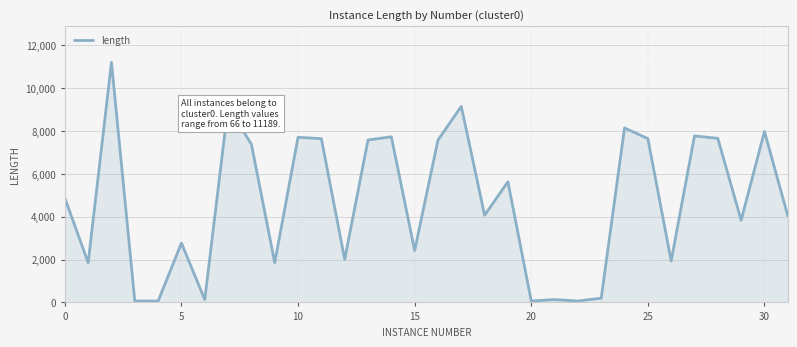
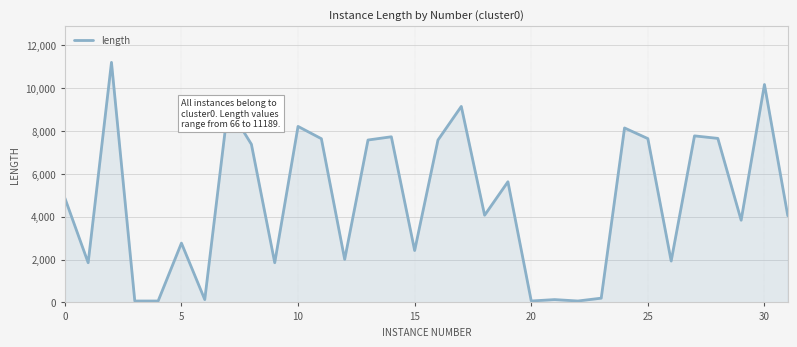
  {
    "0": "4,900",
    "5": "2,800",
-   "10": "7,700",
+   "10": "8,200",
    "15": "2,400",
    "20": "100",
    "25": "7,600",
-   "30": "8,000"
+   "30": "10,200"
  }
